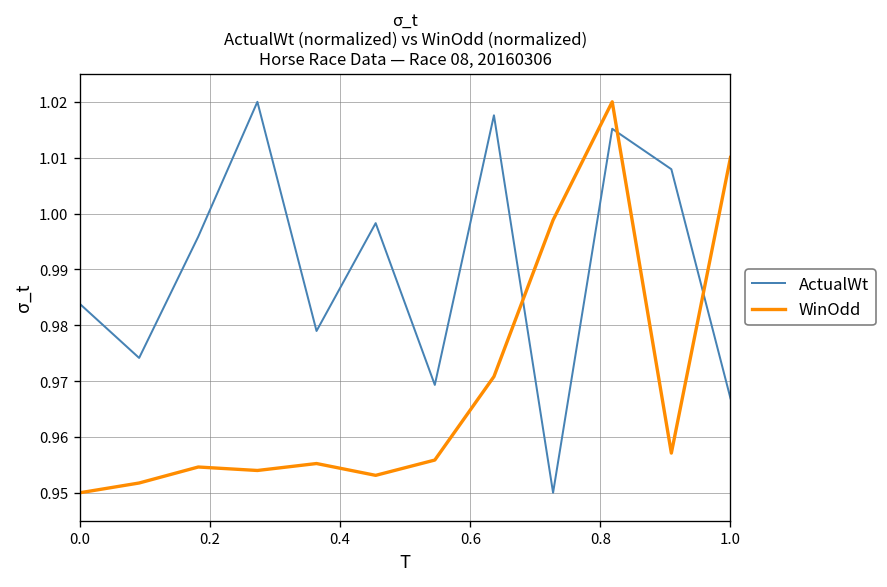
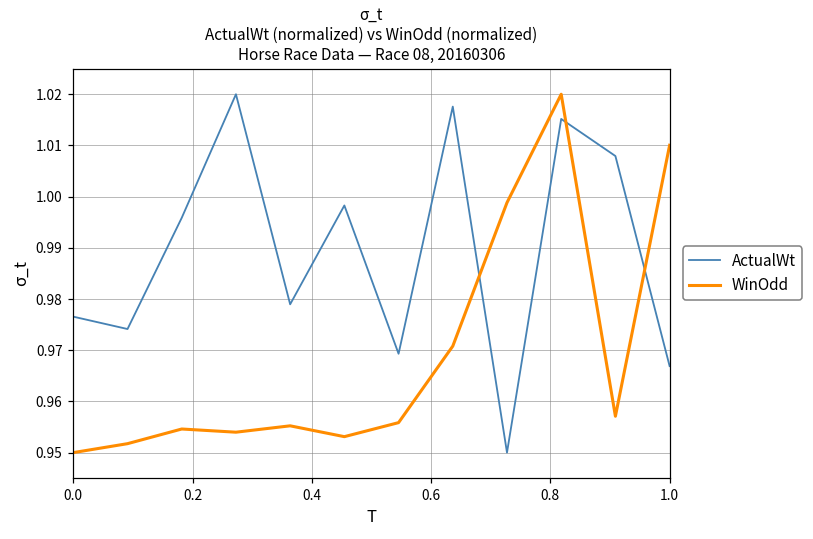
  {
    "ActualWt": {
-     "0.0": 0.984,
+     "0.0": 0.977,
      "1.0": 0.967
    },
    "WinOdd": {
      "0.0": 0.950,
      "1.0": 1.010
    }
  }
